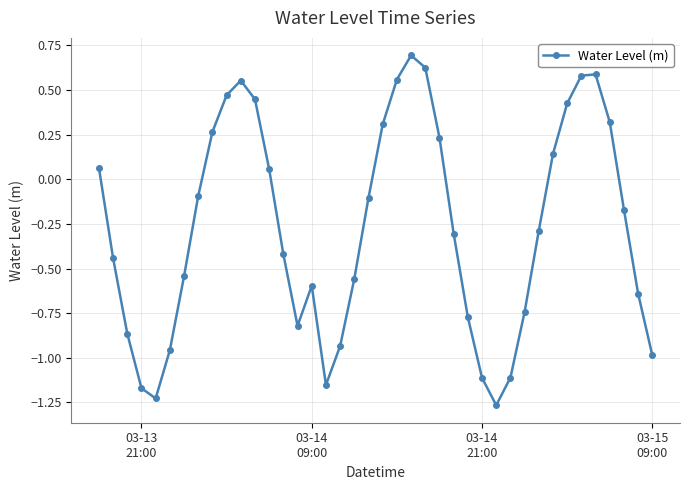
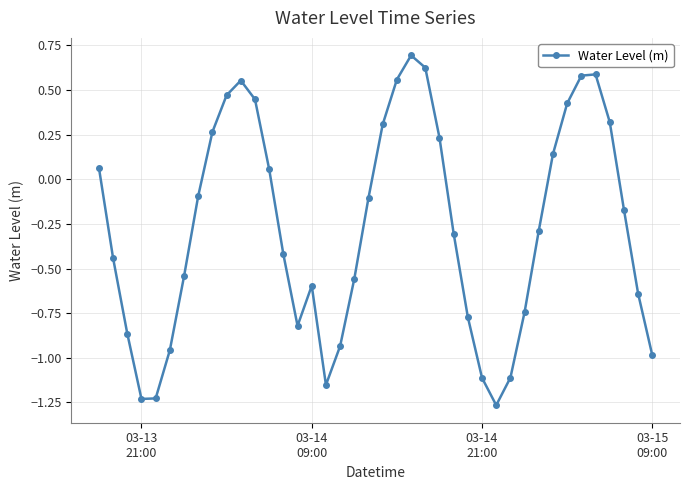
  {
-   "03-13 21:00": -1.17,
+   "03-13 21:00": -1.23,
    "03-14 09:00": -0.60,
    "03-14 21:00": -1.11,
    "03-15 09:00": -0.99
  }
